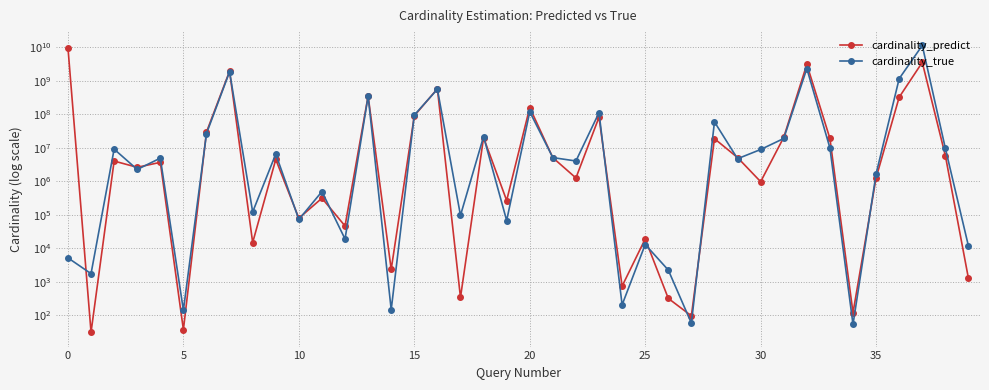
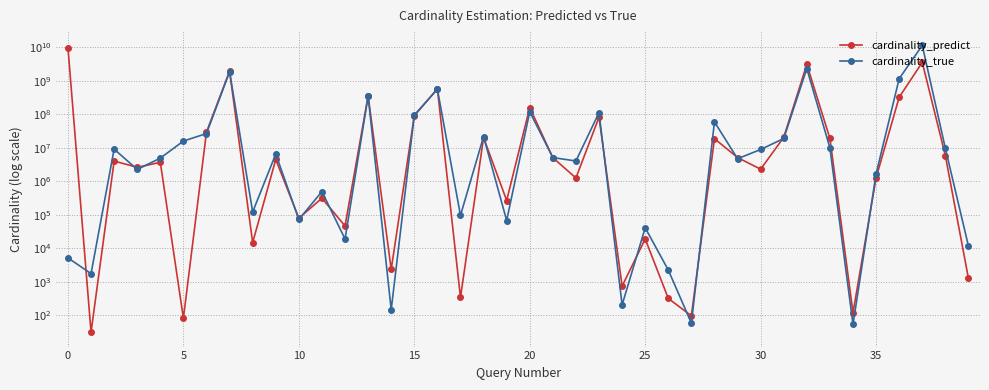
  {
    "cardinality_predict": {
      "0": 10000000000,
-     "5": 40,
+     "5": 80,
      "20": 200000000,
      "25": 20000,
-     "30": 1000000,
+     "30": 2000000,
      "35": 1300000
    },
    "cardinality_true": {
      "0": 5000,
-     "5": 140,
+     "5": 20000000,
      "20": 120000000,
-     "25": 13000,
+     "25": 40000,
      "30": 9000000,
      "35": 2000000
    }
  }
